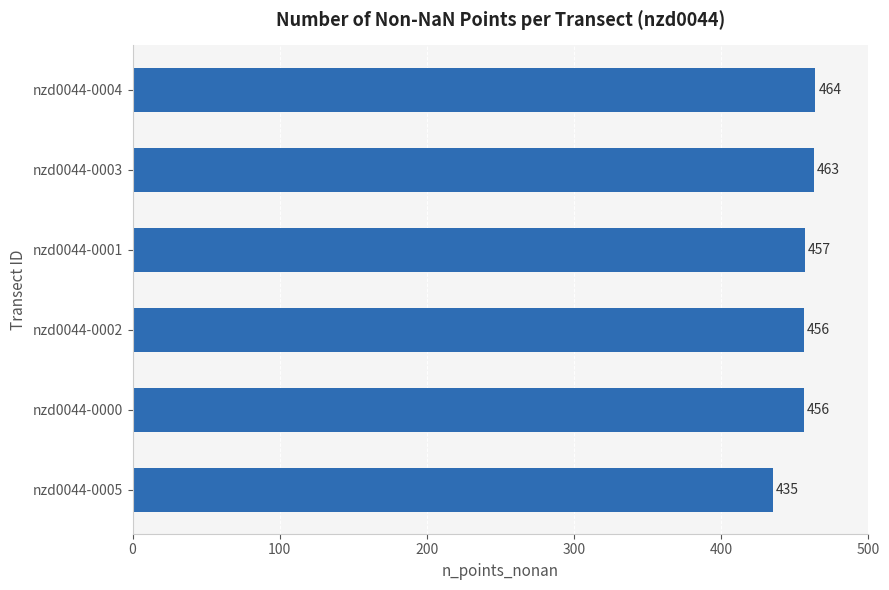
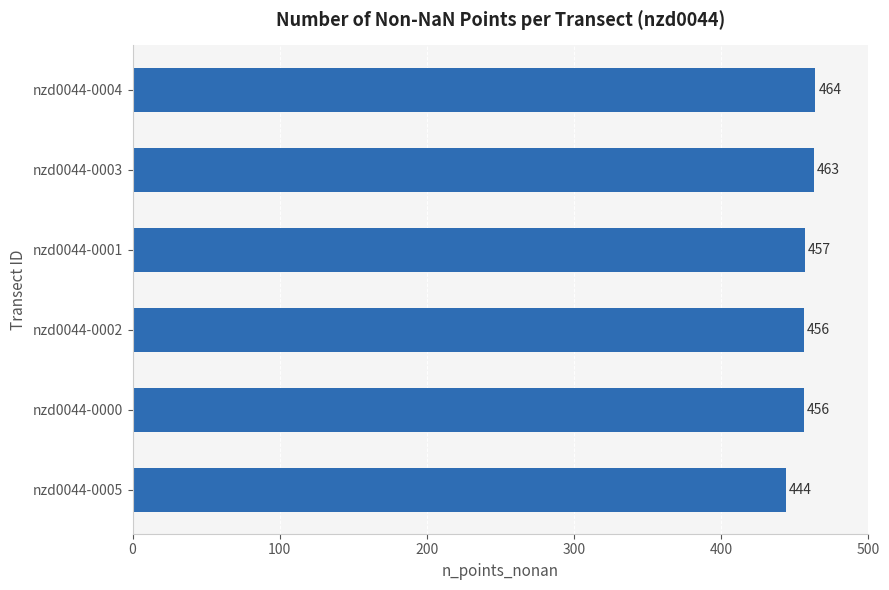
  {
    "nzd0044-0004": 464,
    "nzd0044-0003": 463,
    "nzd0044-0001": 457,
    "nzd0044-0002": 456,
    "nzd0044-0000": 456,
-   "nzd0044-0005": 435
+   "nzd0044-0005": 444
  }
